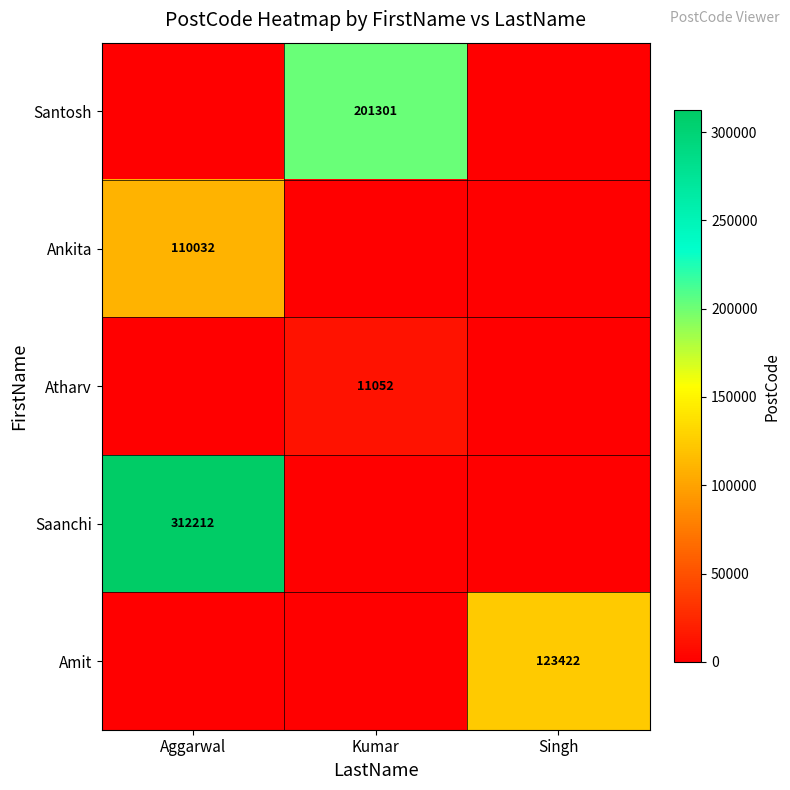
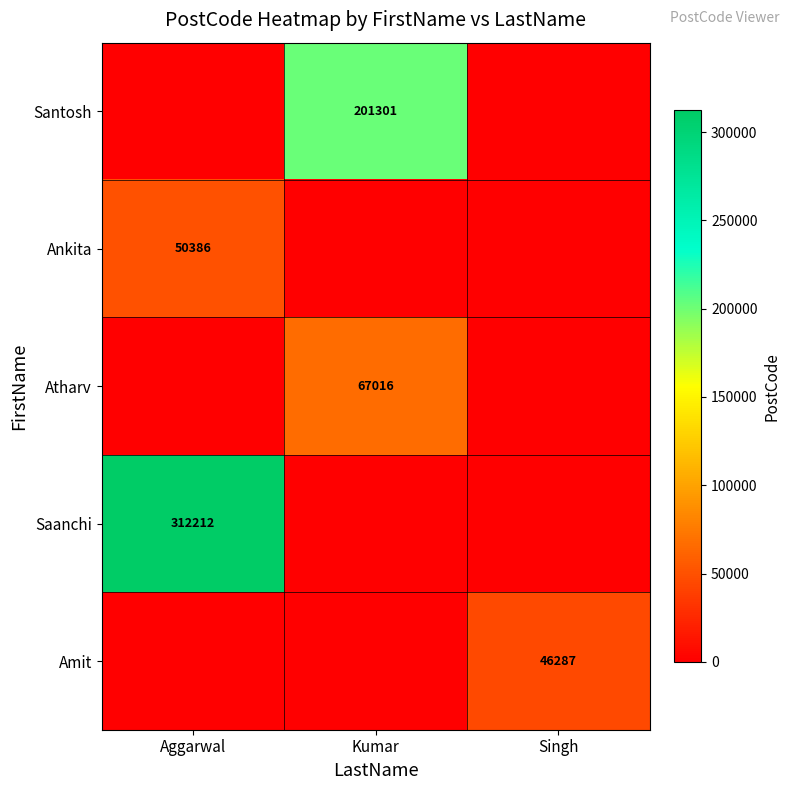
  {
    "Santosh": {
      "Kumar": 201301
    },
    "Ankita": {
-     "Aggarwal": 110032
+     "Aggarwal": 50386
    },
    "Atharv": {
-     "Kumar": 11052
+     "Kumar": 67016
    },
    "Saanchi": {
      "Aggarwal": 312212
    },
    "Amit": {
-     "Singh": 123422
+     "Singh": 46287
    }
  }
